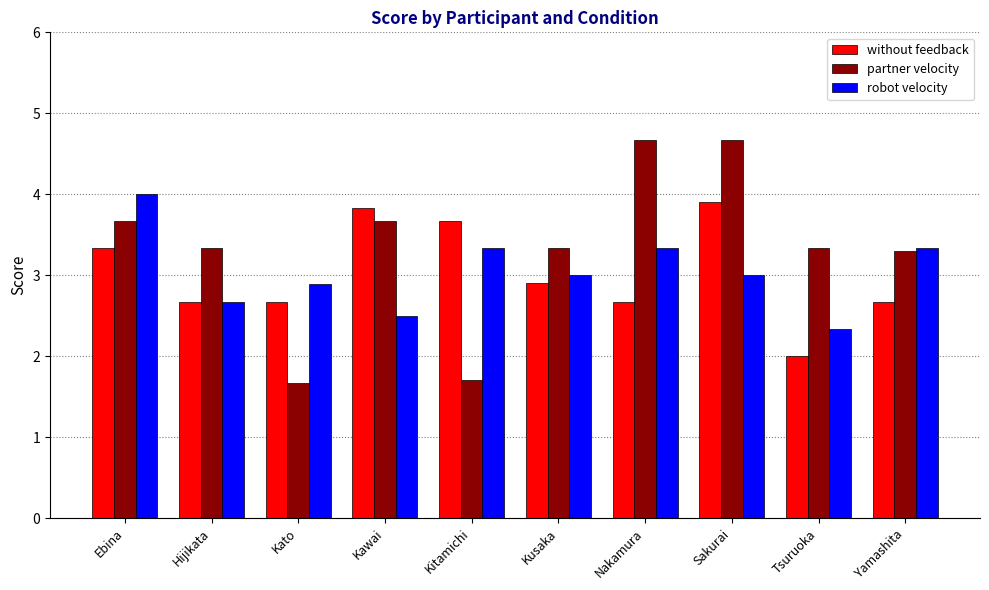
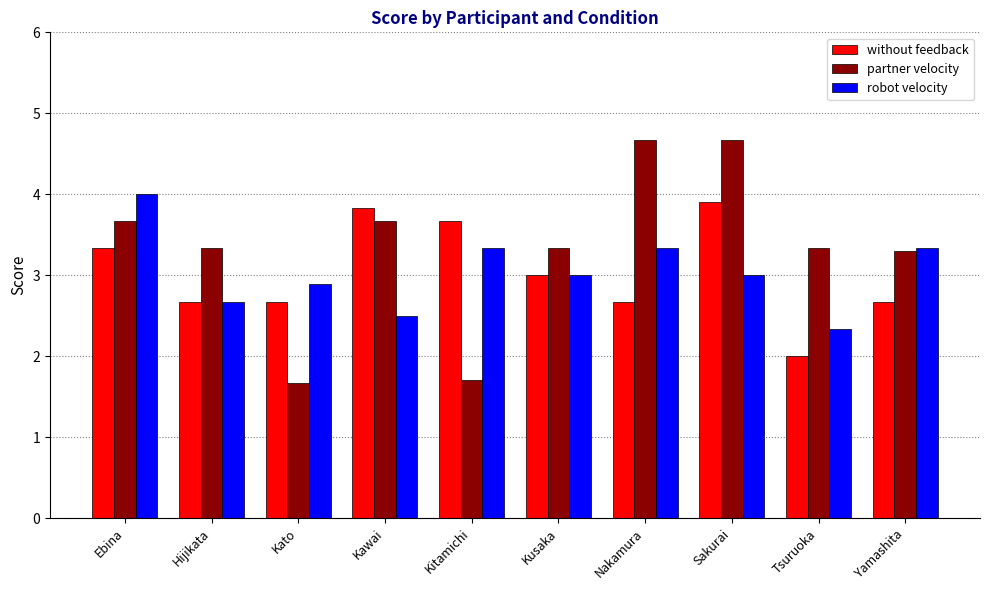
  {
    "without feedback": {
      "Ebina": 3.3,
      "Hijikata": 2.7,
      "Kato": 2.7,
      "Kawai": 3.8,
      "Kitamichi": 3.7,
-     "Kusaka": 2.9,
+     "Kusaka": 3.0,
      "Nakamura": 2.7,
      "Sakurai": 3.9,
      "Tsuruoka": 2.0,
      "Yamashita": 2.7
    },
    "partner velocity": {
      "Ebina": 3.7,
      "Hijikata": 3.3,
      "Kato": 1.7,
      "Kawai": 3.7,
      "Kitamichi": 1.7,
      "Kusaka": 3.3,
      "Nakamura": 4.7,
      "Sakurai": 4.7,
      "Tsuruoka": 3.3,
      "Yamashita": 3.3
    },
    "robot velocity": {
      "Ebina": 4.0,
      "Hijikata": 2.7,
      "Kato": 2.9,
      "Kawai": 2.5,
      "Kitamichi": 3.3,
      "Kusaka": 3.0,
      "Nakamura": 3.3,
      "Sakurai": 3.0,
      "Tsuruoka": 2.3,
      "Yamashita": 3.3
    }
  }
